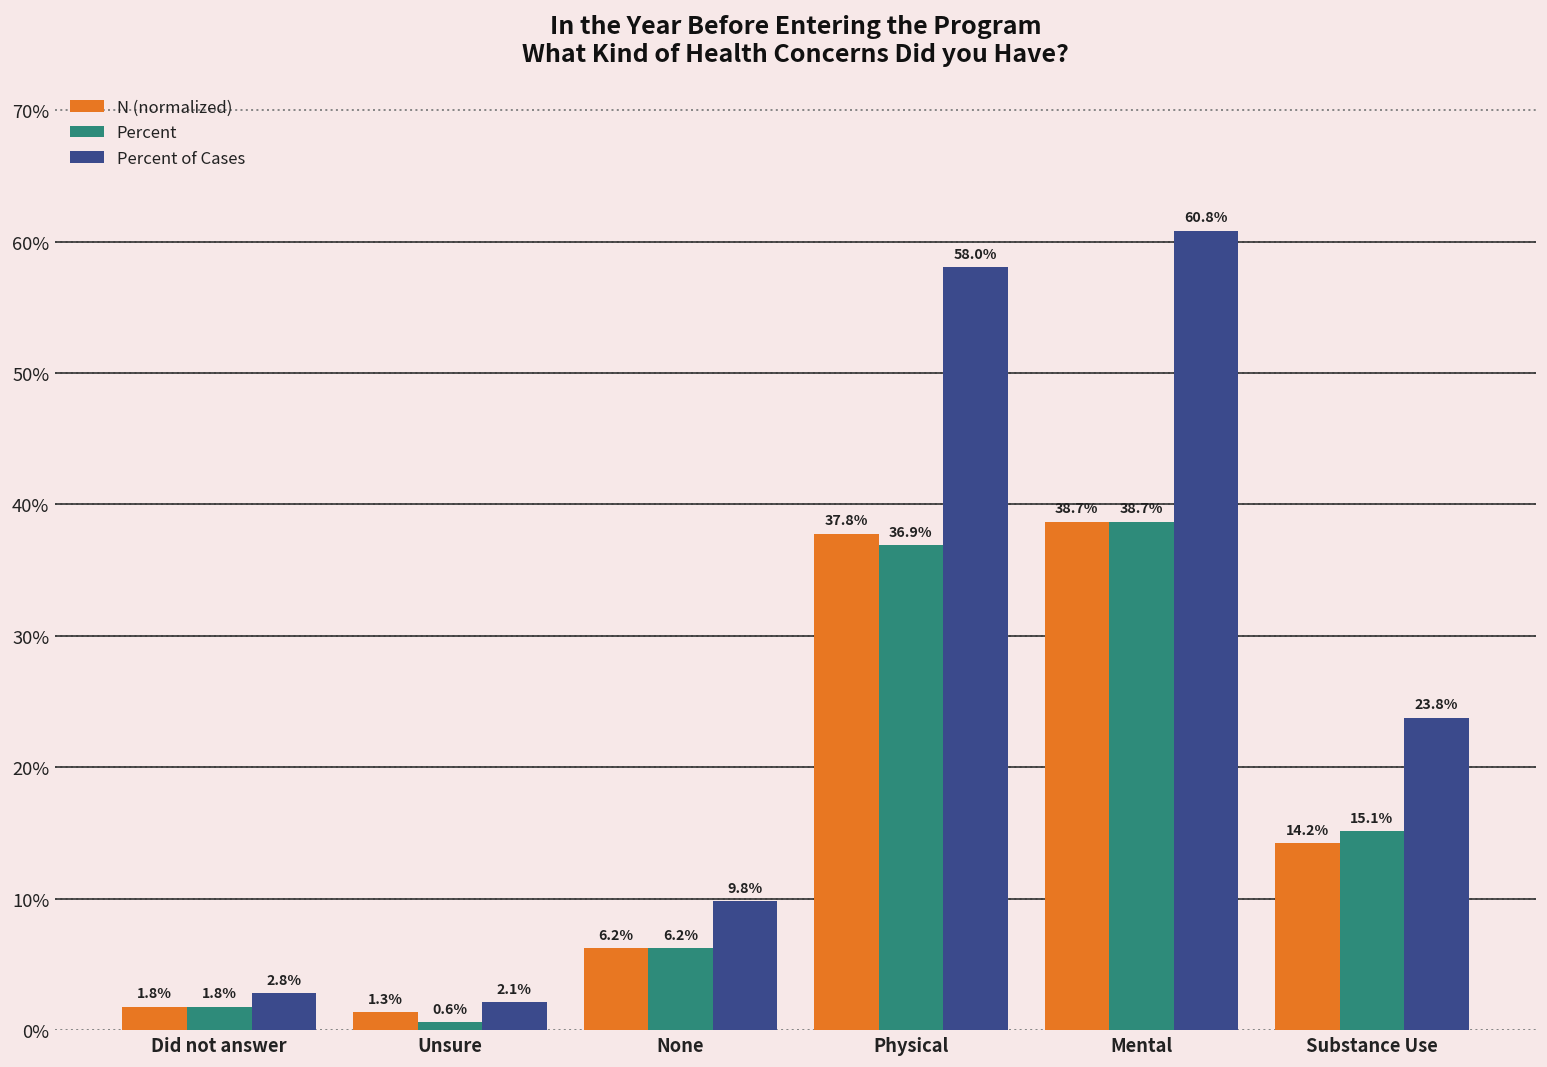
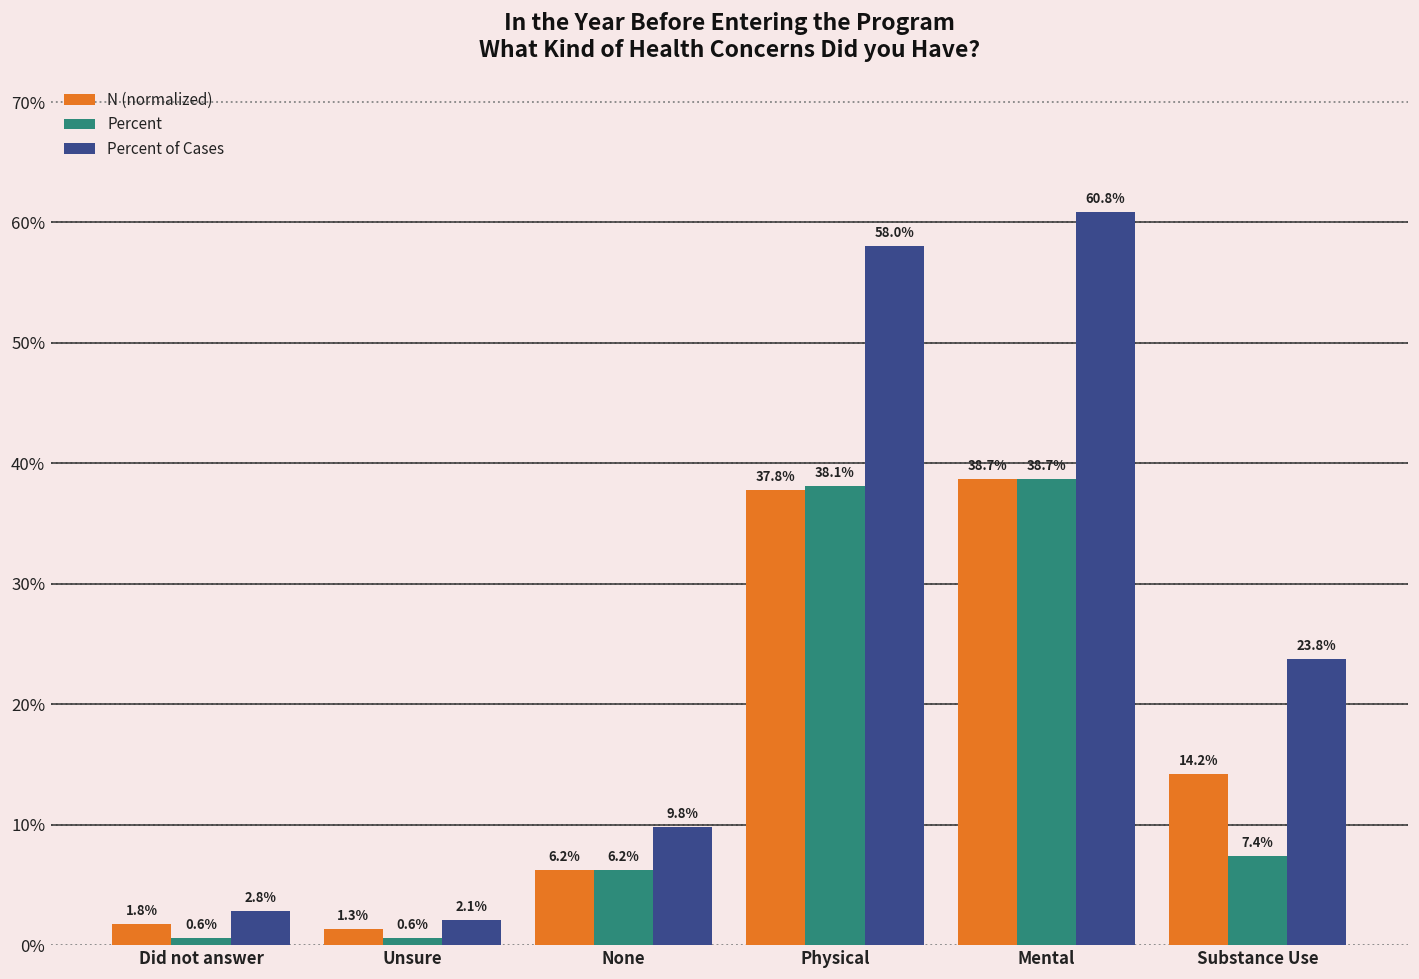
  {
    "N (normalized)": {
      "Did not answer": "1.8%",
      "Unsure": "1.3%",
      "None": "6.2%",
      "Physical": "37.8%",
      "Mental": "38.7%",
      "Substance Use": "14.2%"
    },
    "Percent": {
-     "Did not answer": "1.8%",
+     "Did not answer": "0.6%",
      "Unsure": "0.6%",
      "None": "6.2%",
-     "Physical": "36.9%",
+     "Physical": "38.1%",
      "Mental": "38.7%",
-     "Substance Use": "15.1%"
+     "Substance Use": "7.4%"
    },
    "Percent of Cases": {
      "Did not answer": "2.8%",
      "Unsure": "2.1%",
      "None": "9.8%",
      "Physical": "58.0%",
      "Mental": "60.8%",
      "Substance Use": "23.8%"
    }
  }
